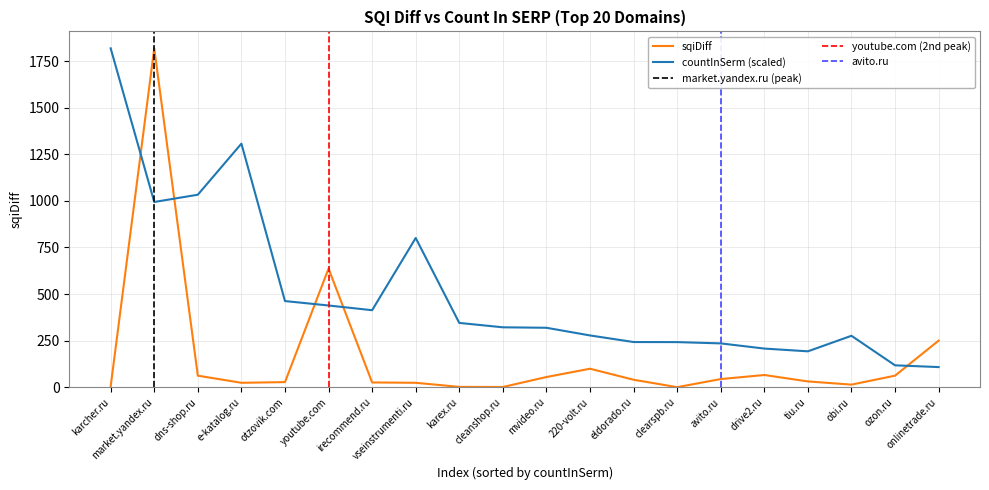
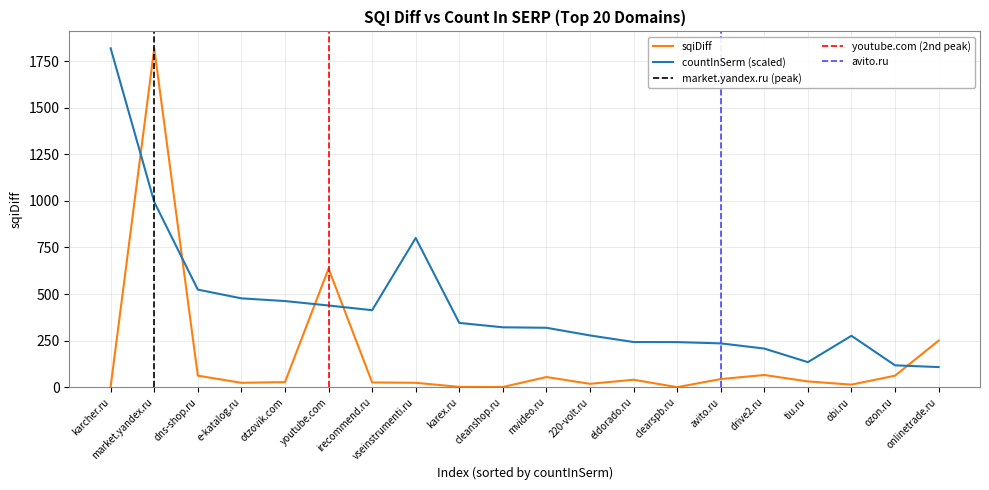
  {
    "sqiDiff": {
      "karcher.ru": 0,
      "market.yandex.ru": 1820,
      "dns-shop.ru": 60,
      "e-katalog.ru": 20,
      "otzovik.com": 30,
      "youtube.com": 640,
      "irecommend.ru": 30,
      "vseinstrumenti.ru": 20,
      "karex.ru": 0,
      "cleanshop.ru": 0,
      "mvideo.ru": 50,
-     "220-volt.ru": 100,
+     "220-volt.ru": 20,
      "eldorado.ru": 40,
      "clearspb.ru": 0,
      "avito.ru": 40,
      "drive2.ru": 70,
      "tiu.ru": 30,
      "obi.ru": 10,
      "ozon.ru": 60,
      "onlinetrade.ru": 250
    },
    "countInSerm (scaled)": {
      "karcher.ru": 1820,
      "market.yandex.ru": 990,
-     "dns-shop.ru": 1030,
-     "e-katalog.ru": 1310,
+     "dns-shop.ru": 520,
+     "e-katalog.ru": 480,
      "otzovik.com": 460,
      "youtube.com": 440,
      "irecommend.ru": 410,
      "vseinstrumenti.ru": 800,
      "karex.ru": 340,
      "cleanshop.ru": 320,
      "mvideo.ru": 320,
      "220-volt.ru": 280,
      "eldorado.ru": 240,
      "clearspb.ru": 240,
      "avito.ru": 240,
      "drive2.ru": 210,
-     "tiu.ru": 190,
+     "tiu.ru": 130,
      "obi.ru": 280,
      "ozon.ru": 120,
      "onlinetrade.ru": 110
    }
  }
